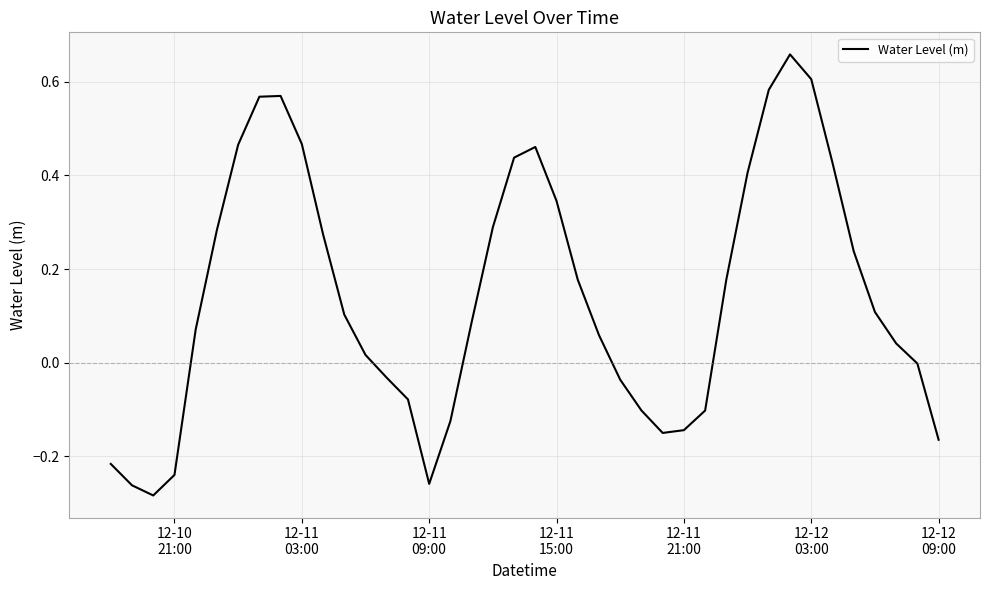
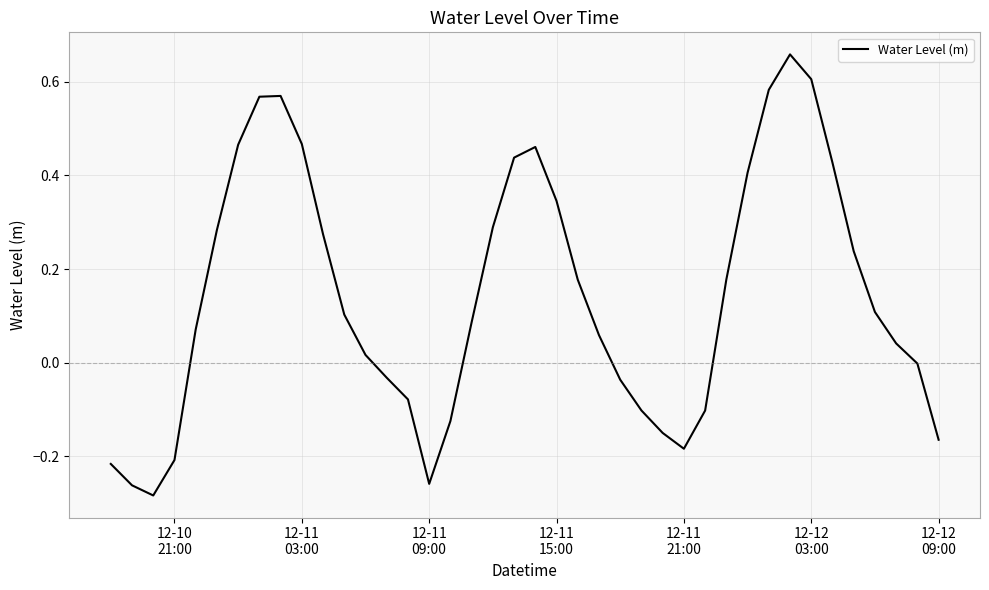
  {
-   "12-10 21:00": -0.24,
+   "12-10 21:00": -0.21,
    "12-11 03:00": 0.47,
    "12-11 09:00": -0.26,
    "12-11 15:00": 0.35,
-   "12-11 21:00": -0.14,
+   "12-11 21:00": -0.18,
    "12-12 03:00": 0.61,
    "12-12 09:00": -0.16
  }
